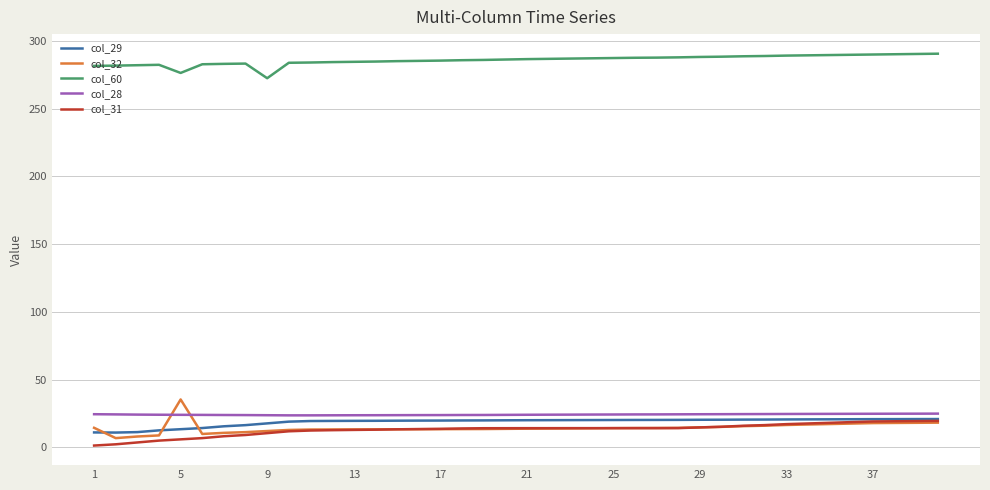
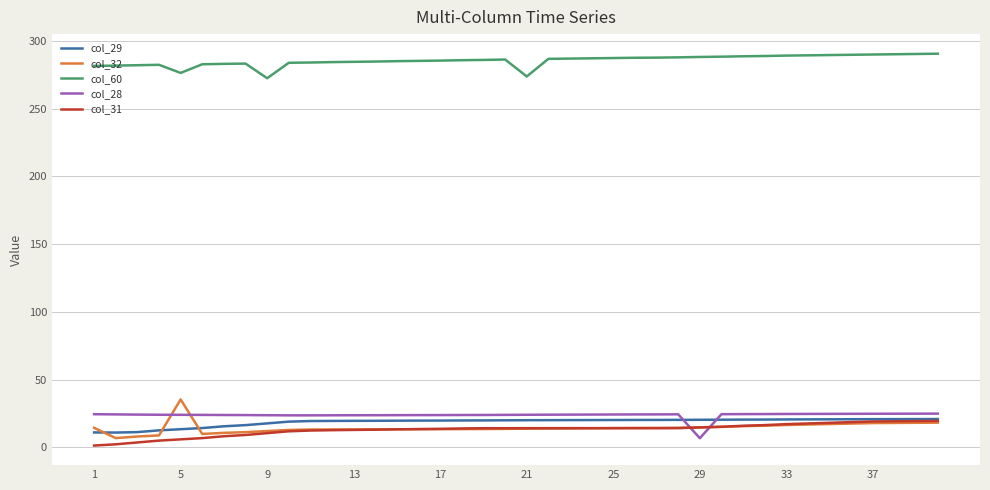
  {
    "col_29": {
      "1": 11,
      "5": 13,
      "9": 18,
      "13": 20,
      "17": 20,
      "21": 20,
      "25": 20,
      "29": 20,
      "33": 21
    },
    "col_32": {
      "1": 14,
      "5": 35
    },
    "col_60": {
      "1": 282,
      "5": 276,
      "9": 273,
      "13": 285,
      "17": 286,
-     "21": 287,
+     "21": 274,
      "25": 287,
      "29": 288,
      "33": 289,
      "37": 290
    },
    "col_28": {
      "1": 24,
      "5": 24,
      "9": 24,
      "13": 24,
      "17": 24,
      "21": 24,
      "25": 24,
-     "29": 24,
+     "29": 7,
      "33": 25,
      "37": 25
    },
    "col_31": {
      "1": 1,
      "5": 6
    }
  }
